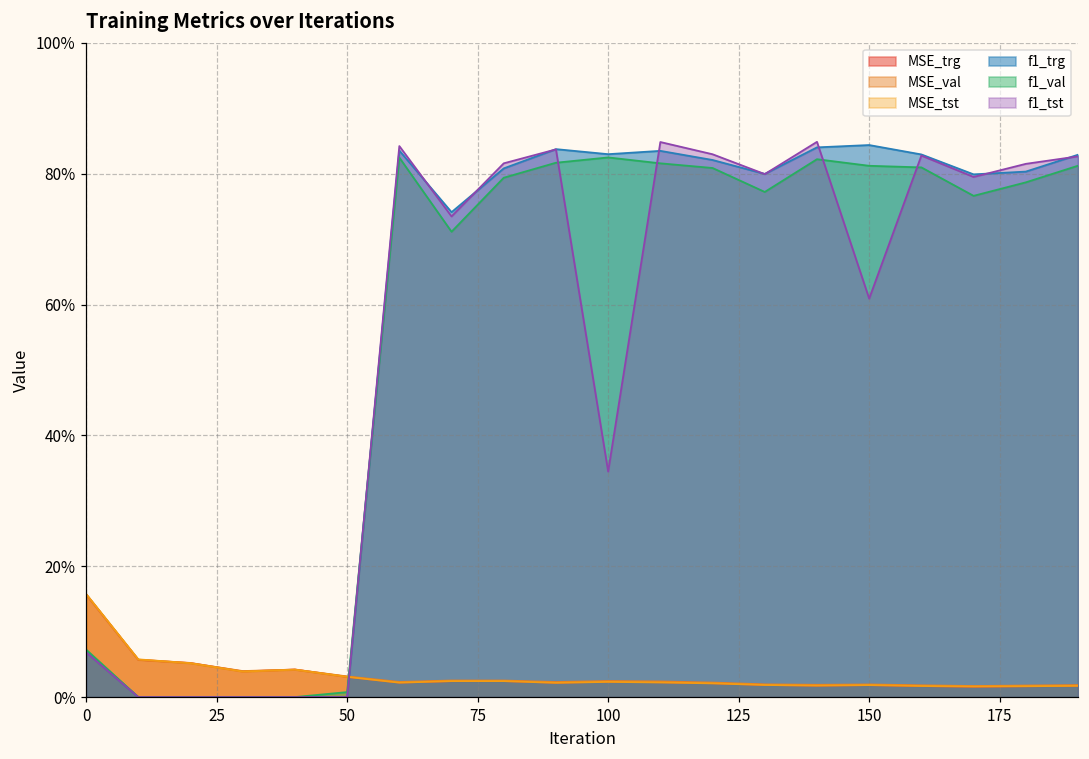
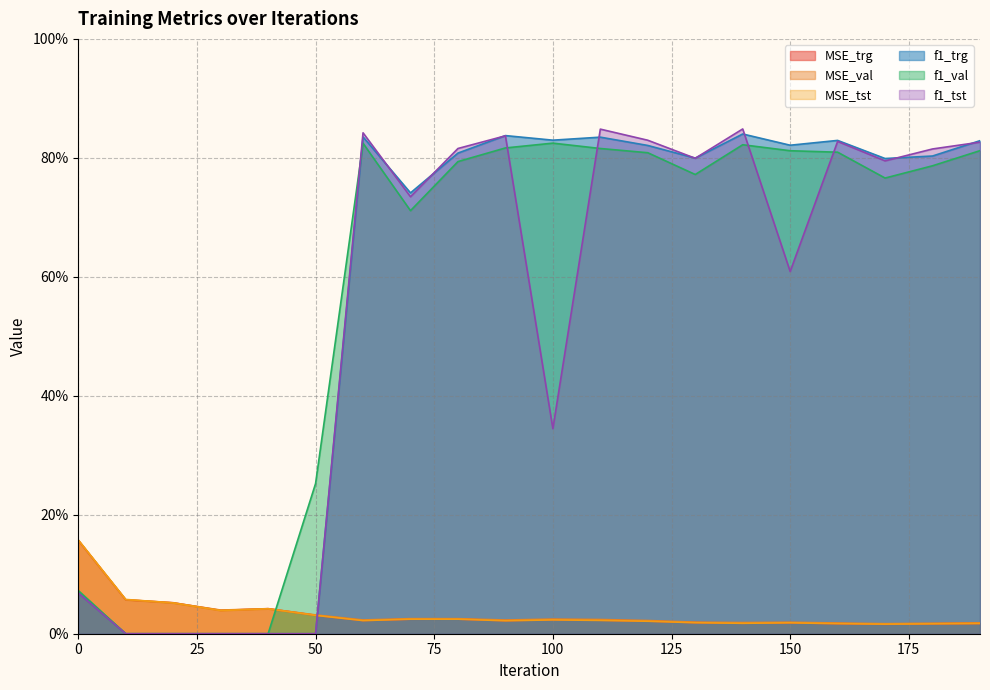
  {
    "f1_trg": {
      "100": "83%",
-     "150": "84%"
+     "150": "82%"
    },
    "f1_val": {
-     "50": "1%",
+     "50": "25%",
      "100": "82%",
      "150": "81%"
    },
    "f1_tst": {
      "100": "34%",
      "150": "61%"
    }
  }
